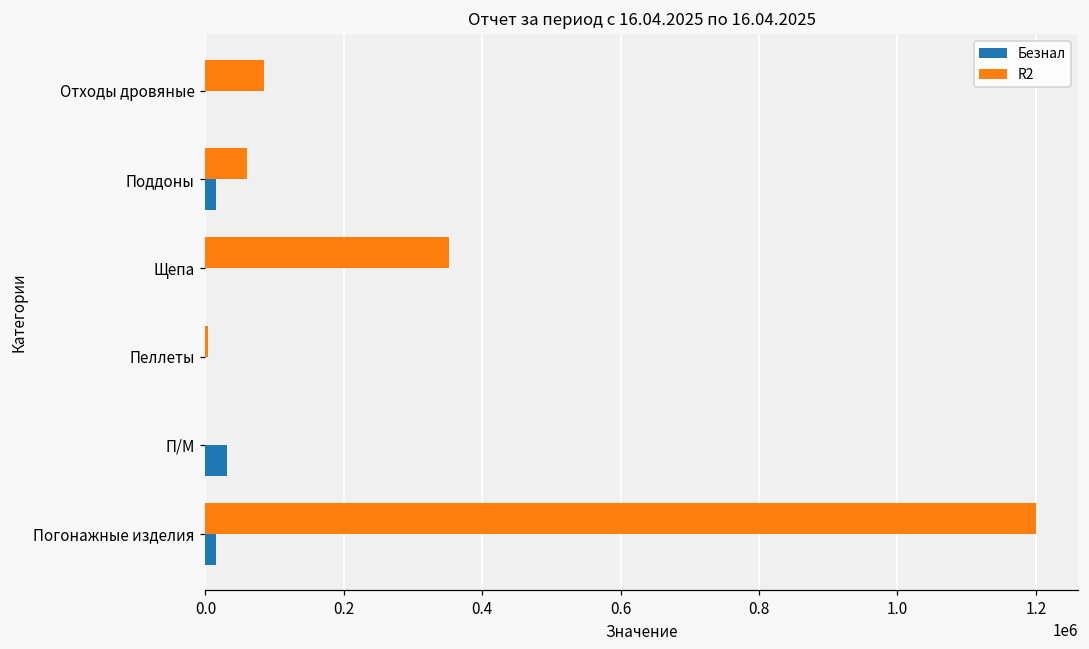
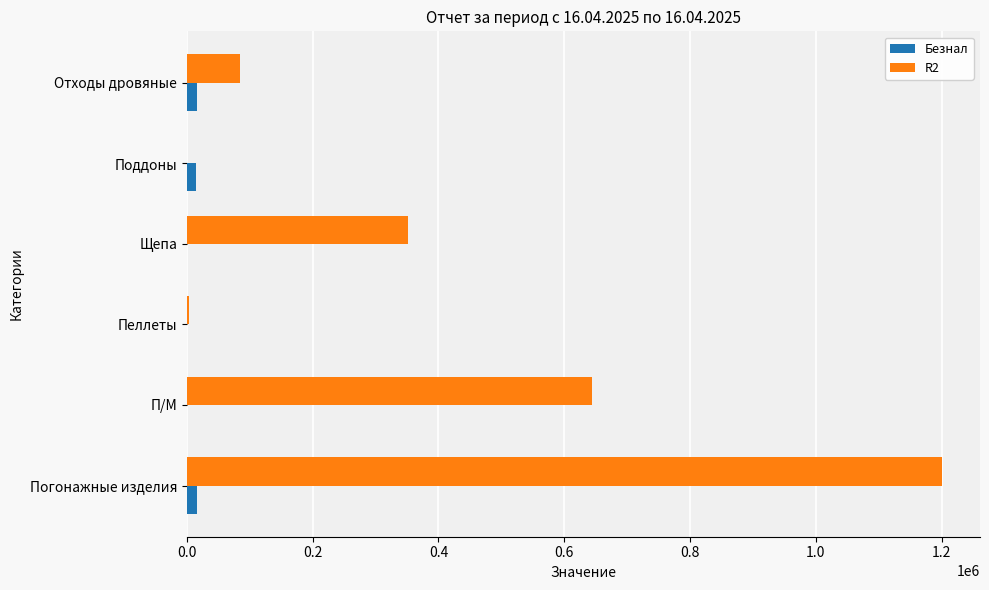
  {
    "Безнал": {
-     "Отходы дровяные": 0,
+     "Отходы дровяные": 20000,
      "Поддоны": 10000,
      "Щепа": 0,
      "Пеллеты": 0,
-     "П/М": 30000,
+     "П/М": 0,
      "Погонажные изделия": 20000
    },
    "R2": {
      "Отходы дровяные": 80000,
-     "Поддоны": 60000,
+     "Поддоны": 0,
      "Щепа": 350000,
-     "П/М": 0,
+     "П/М": 640000,
      "Погонажные изделия": 1200000
    }
  }
